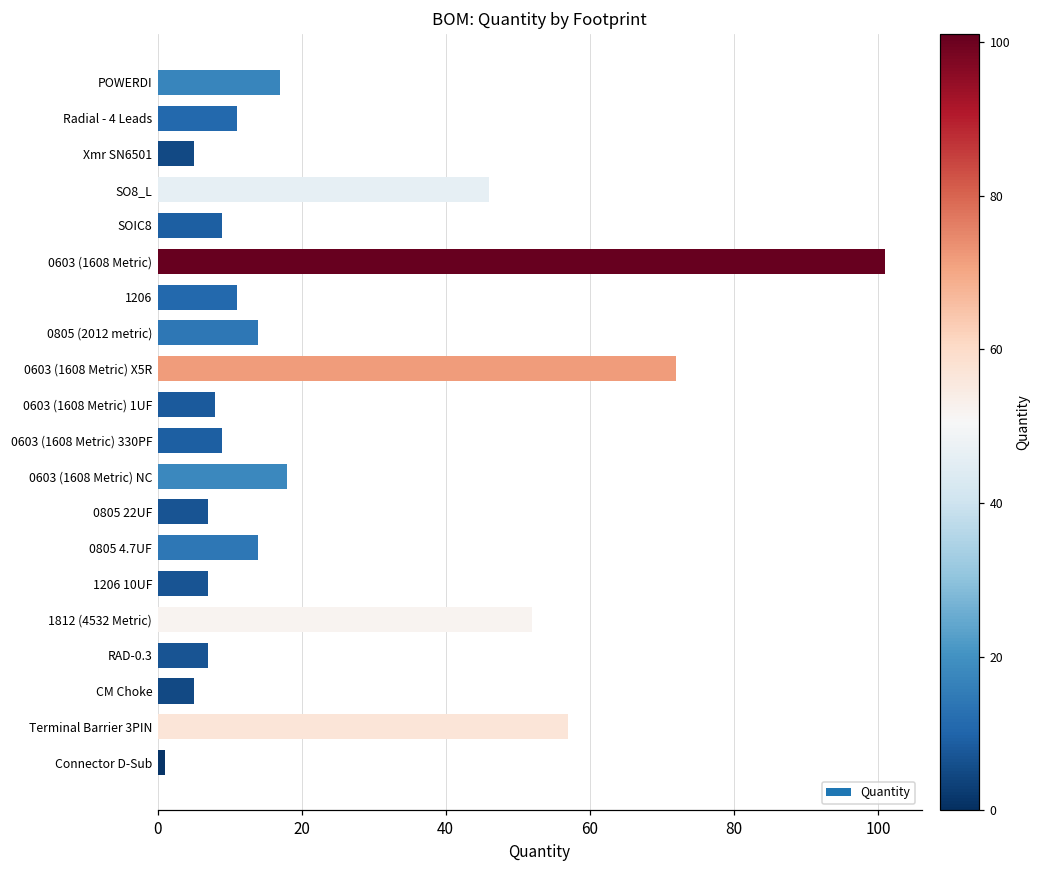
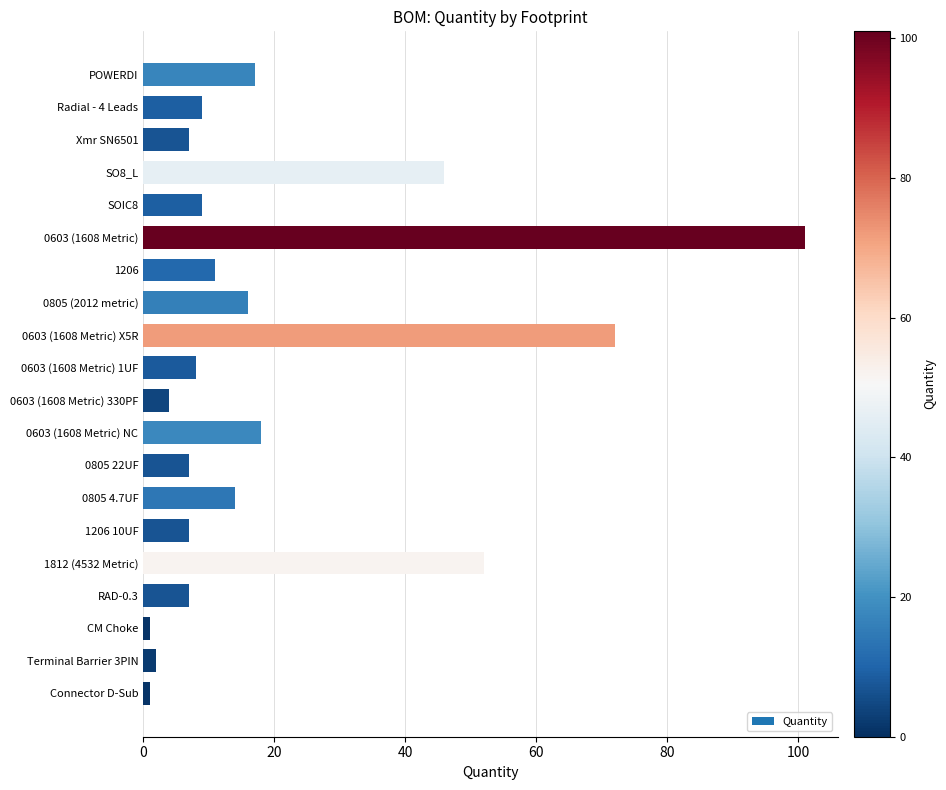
  {
    "POWERDI": 17,
-   "Radial - 4 Leads": 11,
-   "Xmr SN6501": 5,
+   "Radial - 4 Leads": 9,
+   "Xmr SN6501": 7,
    "SO8_L": 46,
    "SOIC8": 9,
    "0603 (1608 Metric)": 101,
    "1206": 11,
-   "0805 (2012 metric)": 14,
+   "0805 (2012 metric)": 16,
    "0603 (1608 Metric) X5R": 72,
    "0603 (1608 Metric) 1UF": 8,
-   "0603 (1608 Metric) 330PF": 9,
+   "0603 (1608 Metric) 330PF": 4,
    "0603 (1608 Metric) NC": 18,
    "0805 22UF": 7,
    "0805 4.7UF": 14,
    "1206 10UF": 7,
    "1812 (4532 Metric)": 52,
    "RAD-0.3": 7,
-   "CM Choke": 5,
-   "Terminal Barrier 3PIN": 57,
+   "CM Choke": 1,
+   "Terminal Barrier 3PIN": 2,
    "Connector D-Sub": 1
  }
